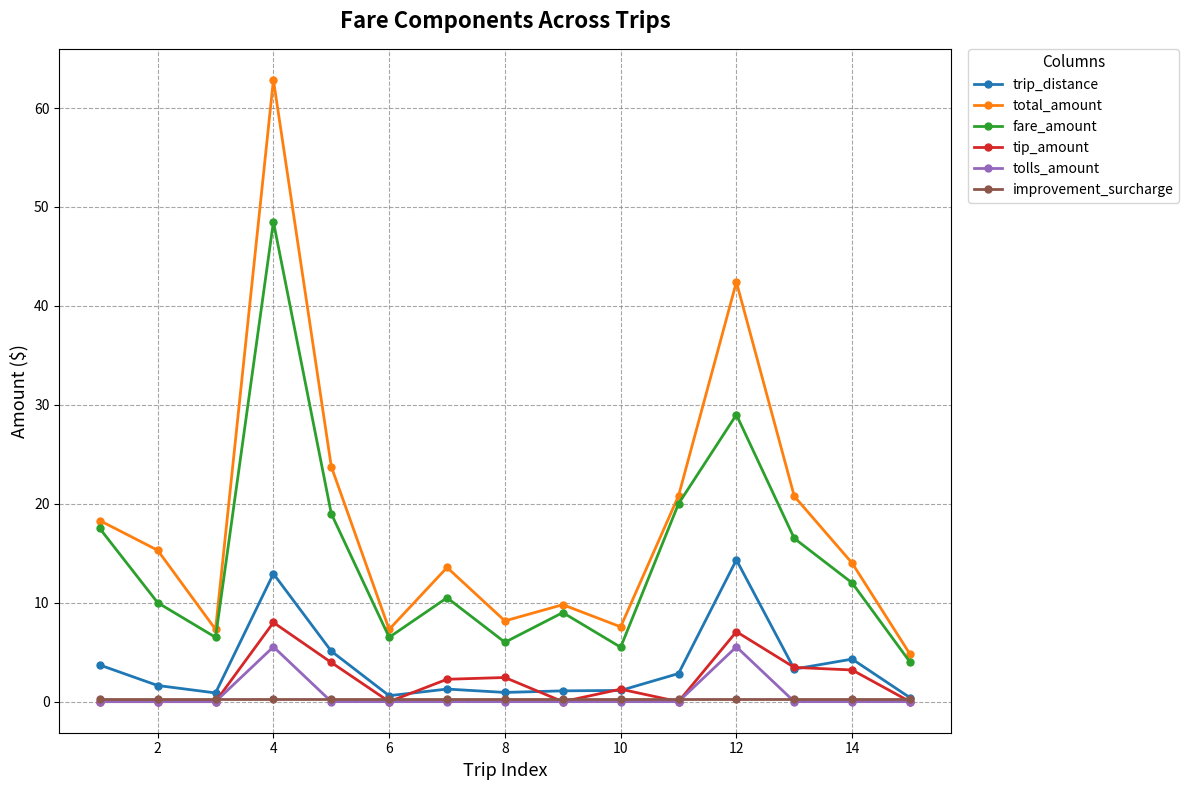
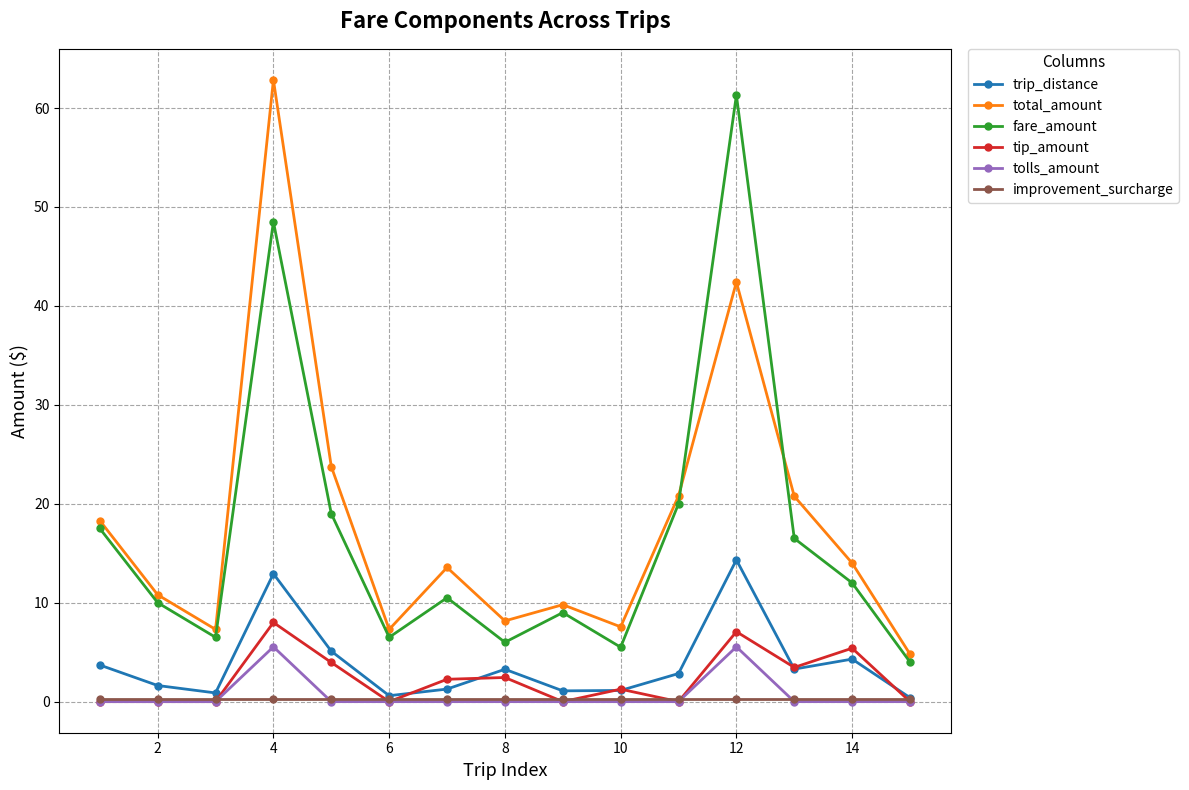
  {
    "trip_distance": {
      "2": 2,
      "4": 13,
      "6": 1,
-     "8": 1,
+     "8": 3,
      "12": 14,
      "14": 4
    },
    "total_amount": {
-     "2": 15,
+     "2": 11,
      "4": 63,
      "6": 7,
      "8": 8,
      "10": 8,
      "12": 42,
      "14": 14
    },
    "fare_amount": {
      "2": 10,
      "4": 49,
      "6": 7,
      "8": 6,
      "10": 6,
-     "12": 29,
+     "12": 61,
      "14": 12
    },
    "tip_amount": {
      "4": 8,
      "8": 2,
      "12": 7,
-     "14": 3
+     "14": 5
    },
    "tolls_amount": {
      "4": 6,
      "8": 0,
      "10": 0,
      "12": 6,
      "14": 0
    },
    "improvement_surcharge": {
      "2": 0,
      "4": 0,
      "6": 0,
      "8": 0,
      "10": 0,
      "12": 0,
      "14": 0
    }
  }
